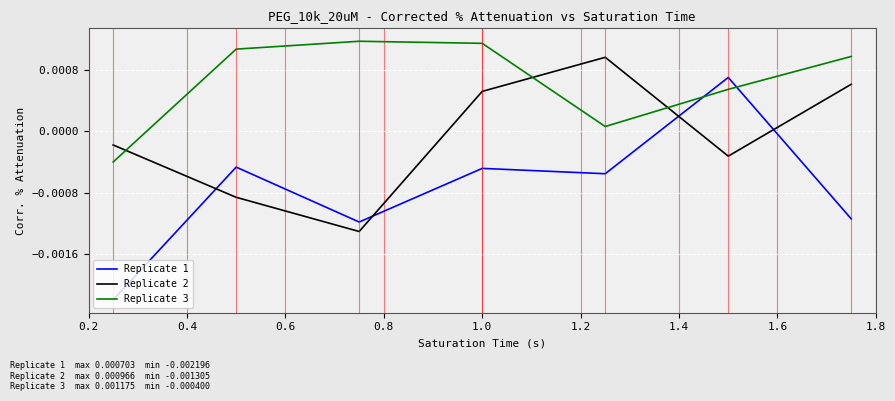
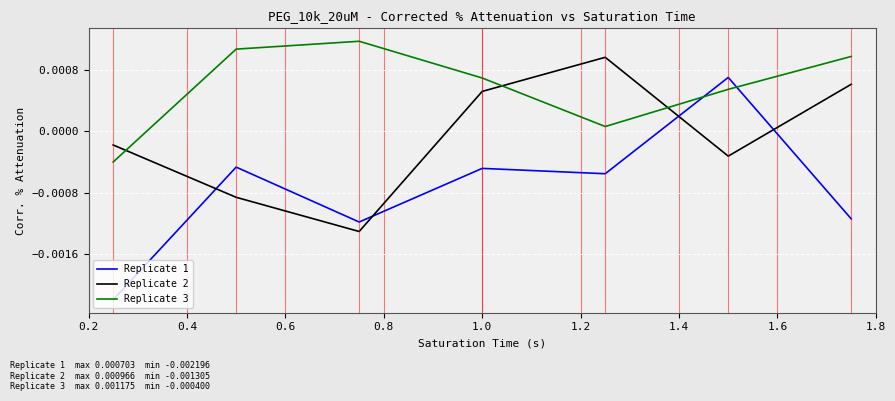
  {
    "Replicate 1": {
      "1.0": -0.0005
    },
    "Replicate 2": {
      "1.0": 0.0005
    },
    "Replicate 3": {
-     "1.0": 0.0011
+     "1.0": 0.0007
    }
  }
